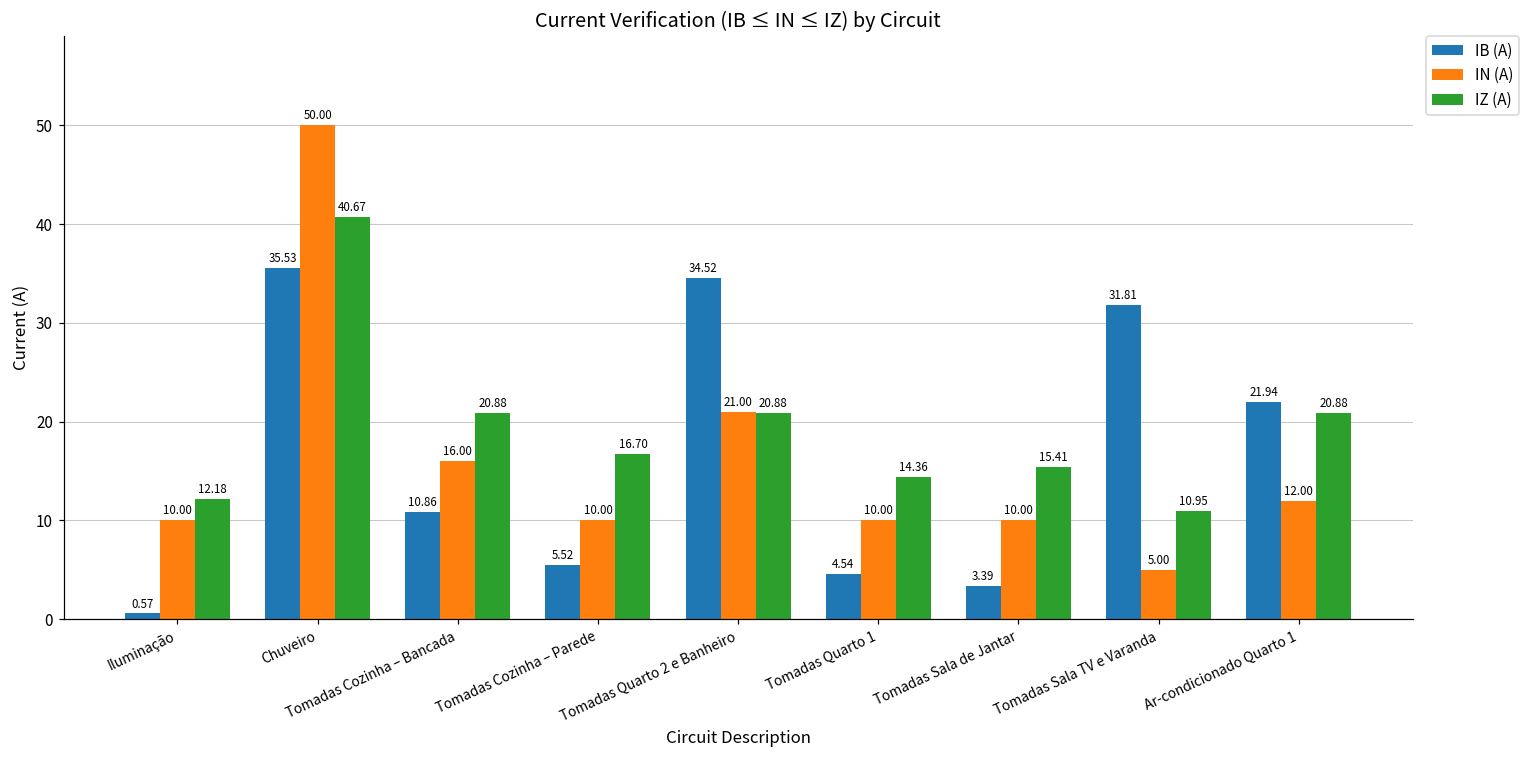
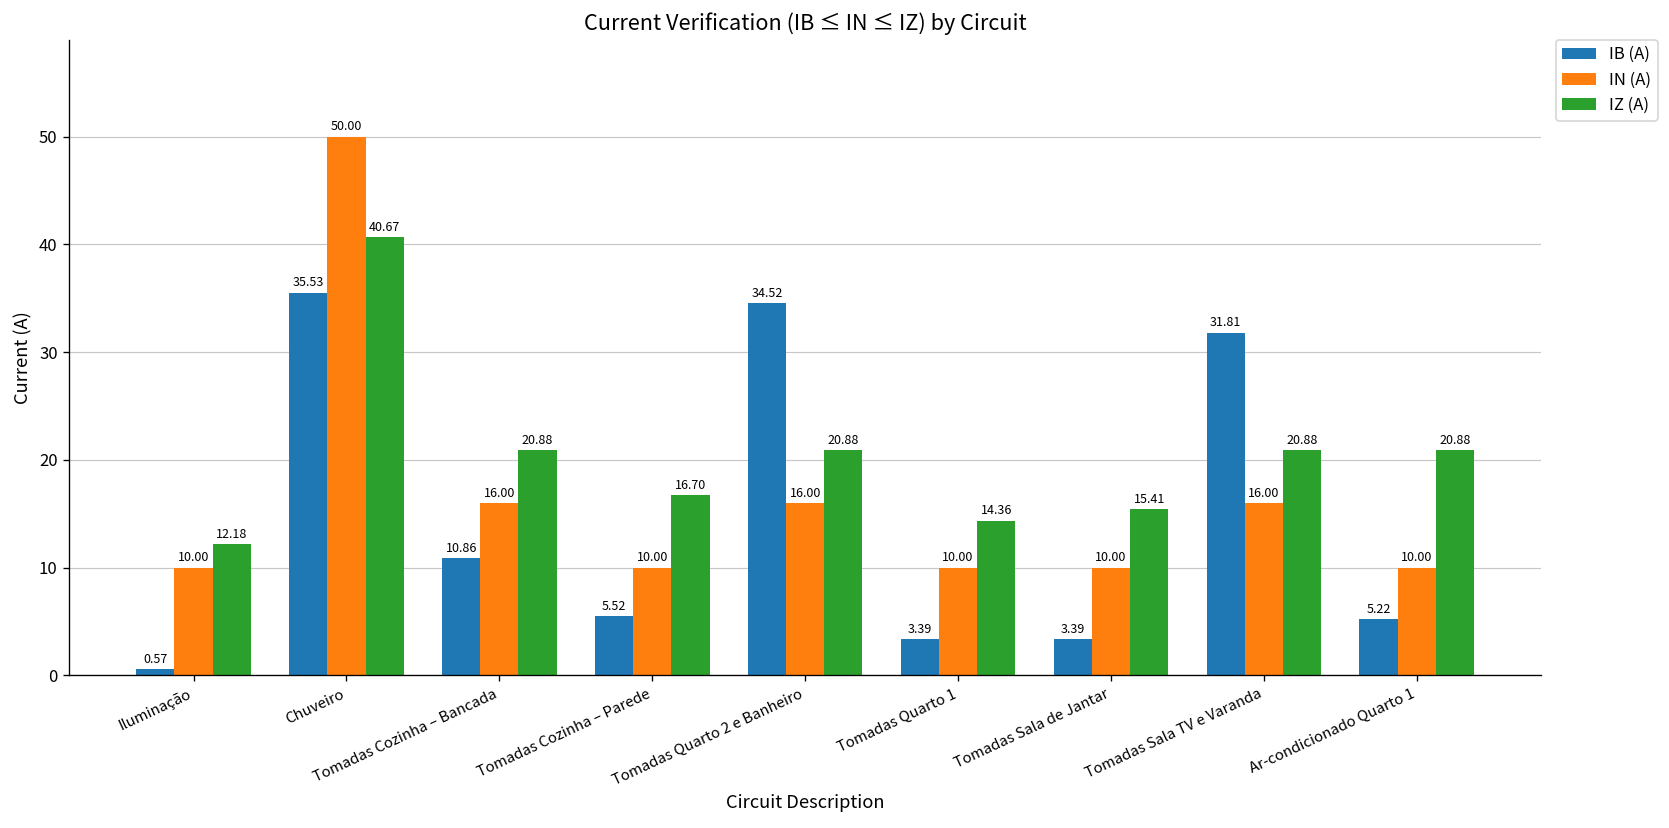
  {
    "IB (A)": {
      "Iluminação": 0.57,
      "Chuveiro": 35.53,
      "Tomadas Cozinha – Bancada": 10.86,
      "Tomadas Cozinha – Parede": 5.52,
      "Tomadas Quarto 2 e Banheiro": 34.52,
-     "Tomadas Quarto 1": 4.54,
+     "Tomadas Quarto 1": 3.39,
      "Tomadas Sala de Jantar": 3.39,
      "Tomadas Sala TV e Varanda": 31.81,
-     "Ar-condicionado Quarto 1": 21.94
+     "Ar-condicionado Quarto 1": 5.22
    },
    "IN (A)": {
      "Iluminação": 10.00,
      "Chuveiro": 50.00,
      "Tomadas Cozinha – Bancada": 16.00,
      "Tomadas Cozinha – Parede": 10.00,
-     "Tomadas Quarto 2 e Banheiro": 21.00,
+     "Tomadas Quarto 2 e Banheiro": 16.00,
      "Tomadas Quarto 1": 10.00,
      "Tomadas Sala de Jantar": 10.00,
-     "Tomadas Sala TV e Varanda": 5.00,
-     "Ar-condicionado Quarto 1": 12.00
+     "Tomadas Sala TV e Varanda": 16.00,
+     "Ar-condicionado Quarto 1": 10.00
    },
    "IZ (A)": {
      "Iluminação": 12.18,
      "Chuveiro": 40.67,
      "Tomadas Cozinha – Bancada": 20.88,
      "Tomadas Cozinha – Parede": 16.70,
      "Tomadas Quarto 2 e Banheiro": 20.88,
      "Tomadas Quarto 1": 14.36,
      "Tomadas Sala de Jantar": 15.41,
-     "Tomadas Sala TV e Varanda": 10.95,
+     "Tomadas Sala TV e Varanda": 20.88,
      "Ar-condicionado Quarto 1": 20.88
    }
  }
